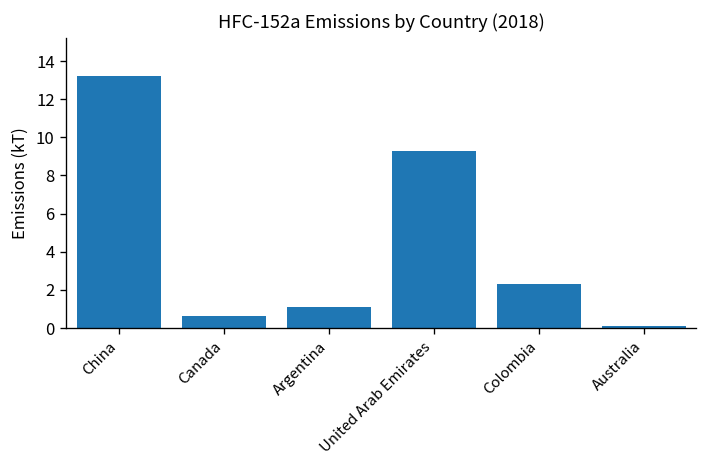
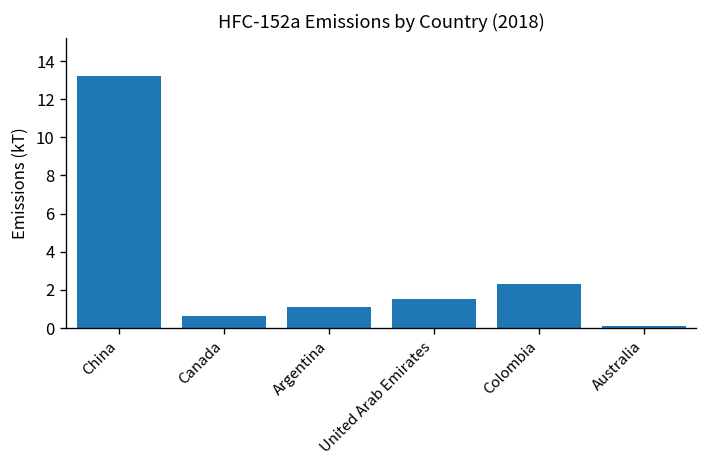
  {
    "China": 13.2,
    "Canada": 0.6,
    "Argentina": 1.1,
-   "United Arab Emirates": 9.3,
+   "United Arab Emirates": 1.5,
    "Colombia": 2.3
  }
